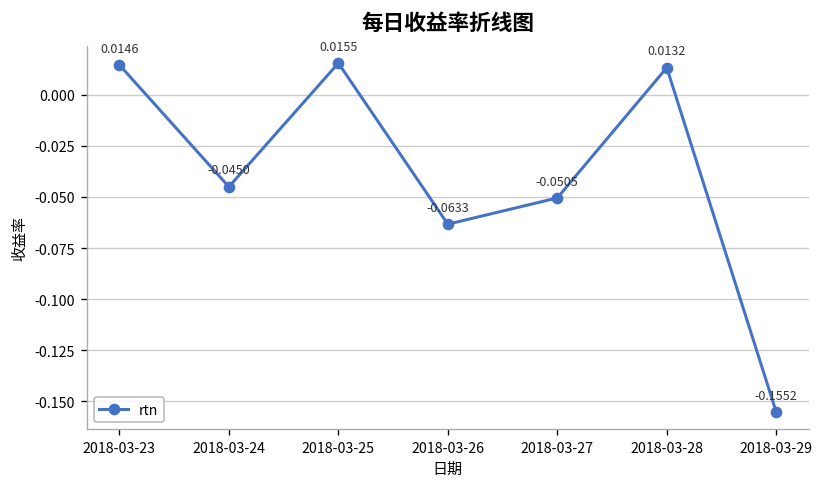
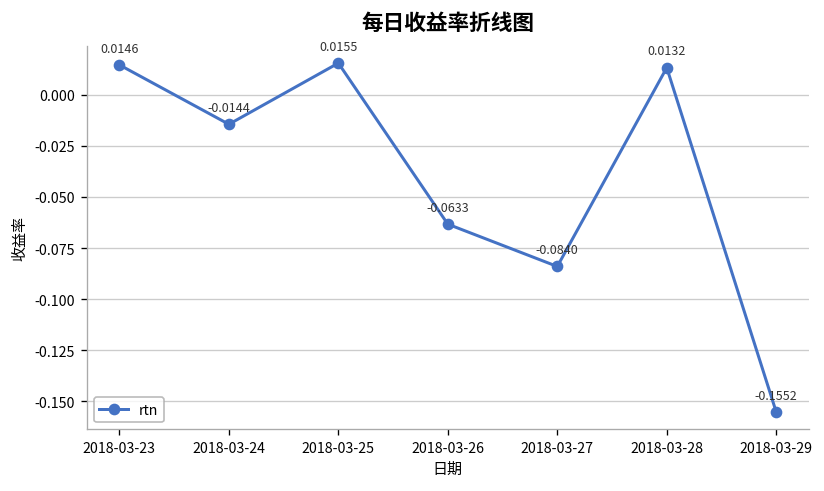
  {
    "2018-03-23": 0.0146,
-   "2018-03-24": -0.0450,
+   "2018-03-24": -0.0144,
    "2018-03-25": 0.0155,
    "2018-03-26": -0.0633,
-   "2018-03-27": -0.0505,
+   "2018-03-27": -0.0840,
    "2018-03-28": 0.0132,
    "2018-03-29": -0.1552
  }
